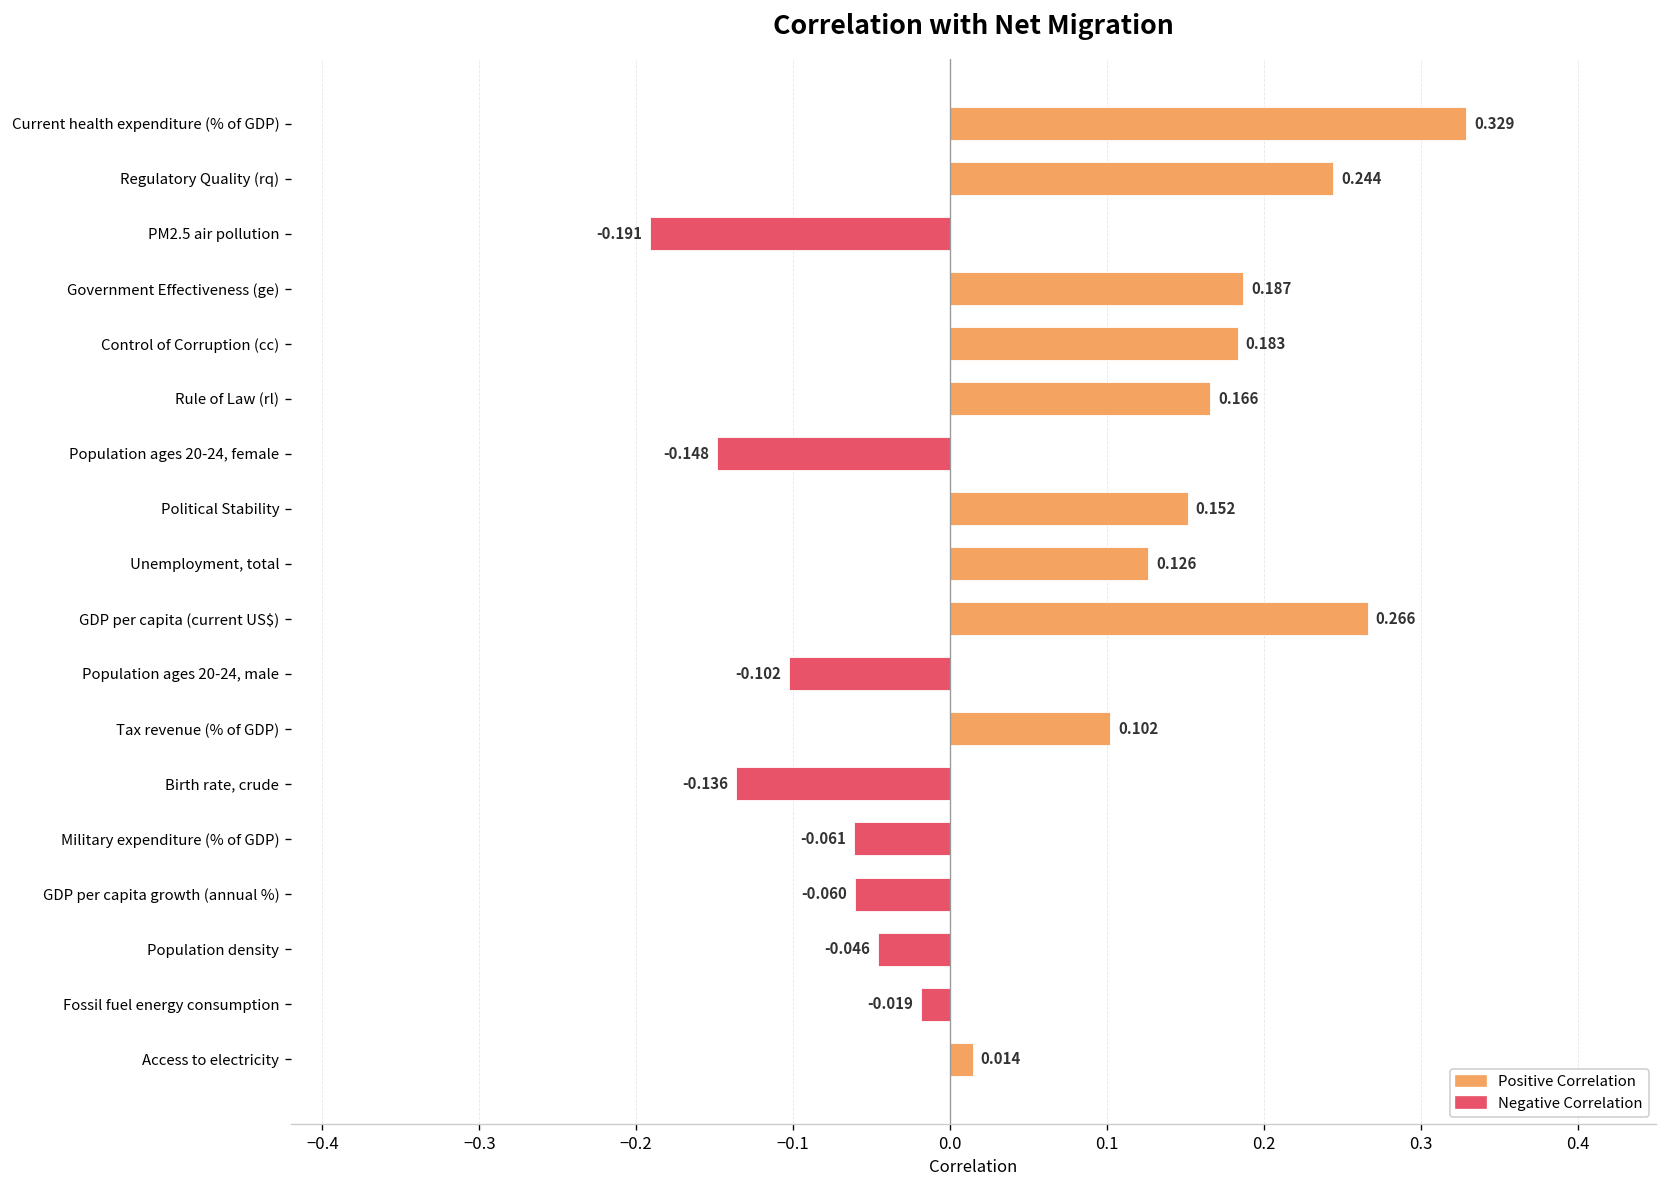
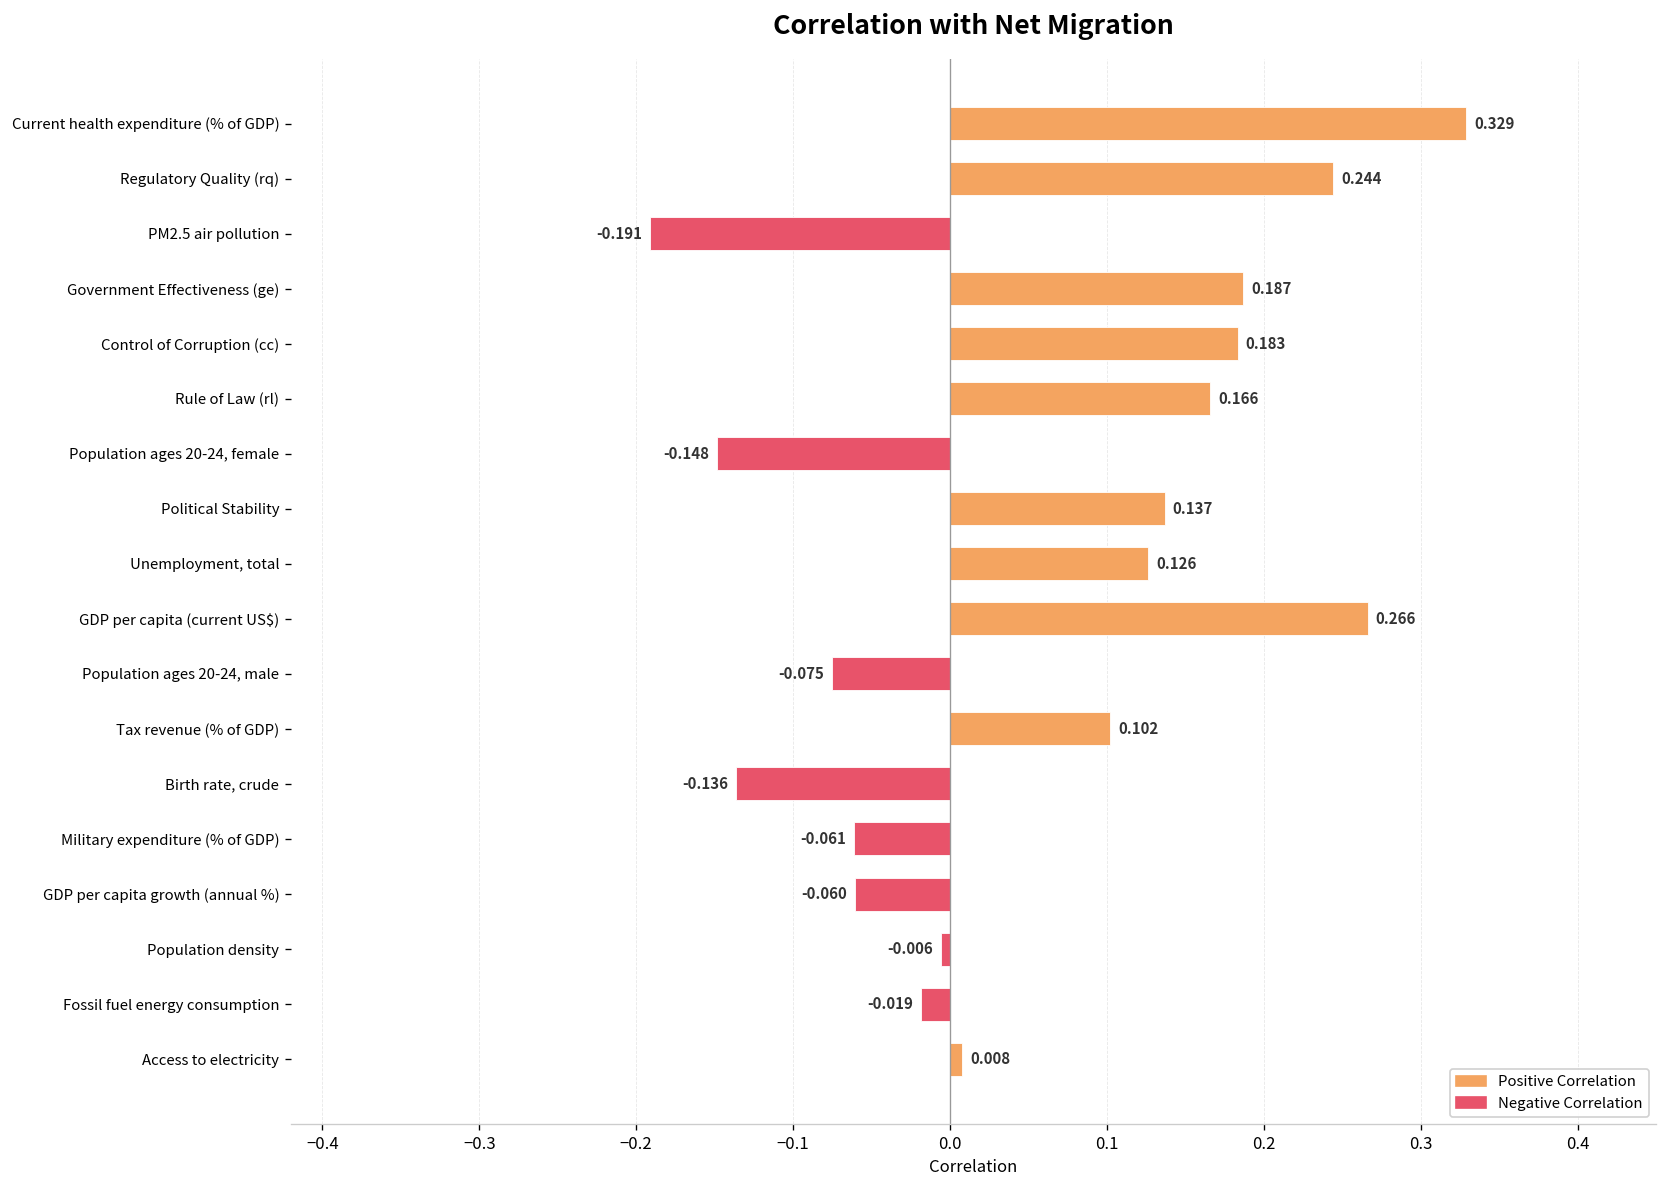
  {
    "Current health expenditure (% of GDP)": 0.329,
    "Regulatory Quality (rq)": 0.244,
    "PM2.5 air pollution": -0.191,
    "Government Effectiveness (ge)": 0.187,
    "Control of Corruption (cc)": 0.183,
    "Rule of Law (rl)": 0.166,
    "Population ages 20-24, female": -0.148,
-   "Political Stability": 0.152,
+   "Political Stability": 0.137,
    "Unemployment, total": 0.126,
    "GDP per capita (current US$)": 0.266,
-   "Population ages 20-24, male": -0.102,
+   "Population ages 20-24, male": -0.075,
    "Tax revenue (% of GDP)": 0.102,
    "Birth rate, crude": -0.136,
    "Military expenditure (% of GDP)": -0.061,
    "GDP per capita growth (annual %)": -0.060,
-   "Population density": -0.046,
+   "Population density": -0.006,
    "Fossil fuel energy consumption": -0.019,
-   "Access to electricity": 0.014
+   "Access to electricity": 0.008
  }
